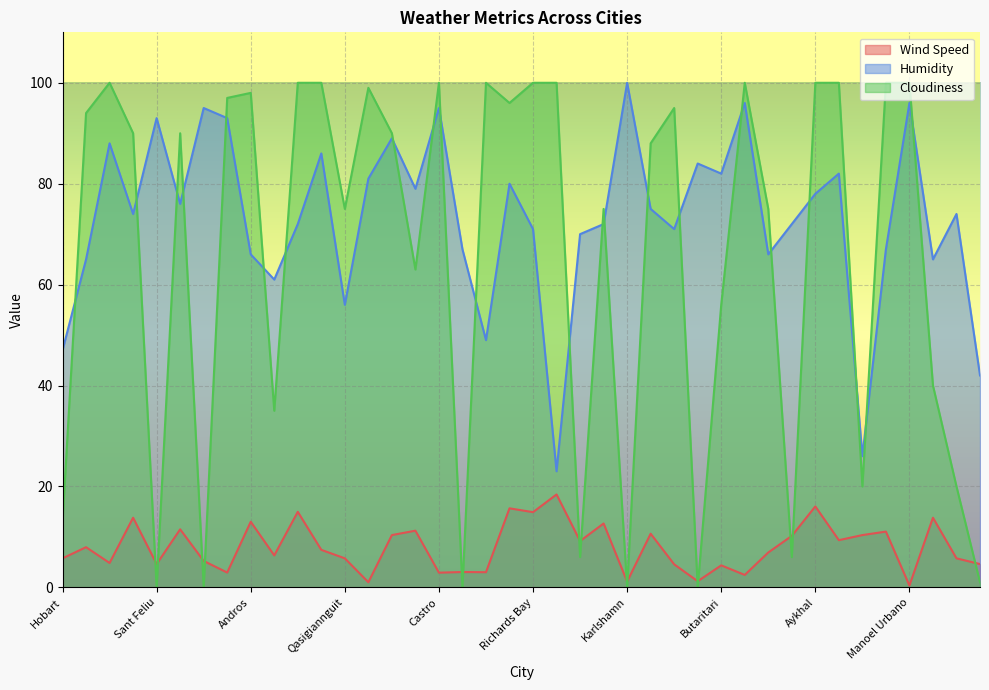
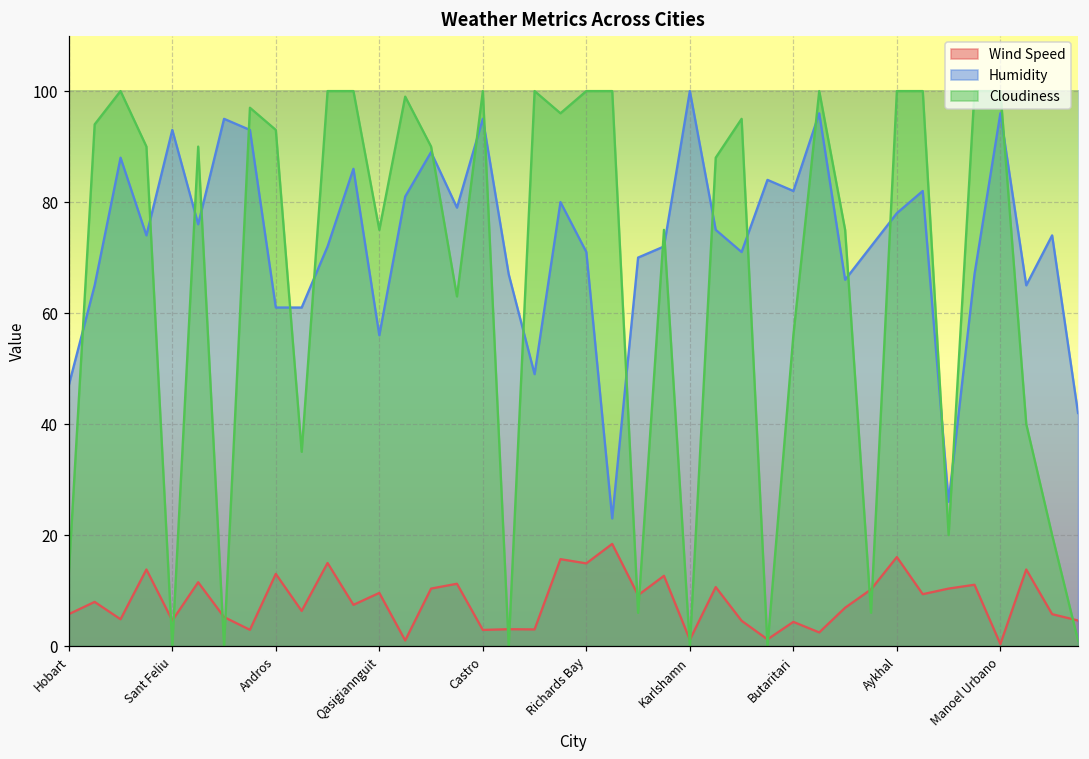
  {
    "Wind Speed": {
      "Hobart": 6,
      "Sant Feliu": 5,
      "Andros": 13,
-     "Qasigiannguit": 6,
+     "Qasigiannguit": 10,
      "Castro": 3,
      "Richards Bay": 15,
      "Karlshamn": 1,
      "Butaritari": 4,
      "Aykhal": 16,
      "Manoel Urbano": 0
    },
    "Humidity": {
      "Hobart": 47,
      "Sant Feliu": 93,
-     "Andros": 66,
+     "Andros": 61,
      "Qasigiannguit": 56,
      "Castro": 95,
      "Richards Bay": 71,
      "Karlshamn": 100,
      "Butaritari": 82,
      "Aykhal": 78,
      "Manoel Urbano": 96
    },
    "Cloudiness": {
      "Hobart": 13,
      "Sant Feliu": 0,
-     "Andros": 98,
+     "Andros": 93,
      "Qasigiannguit": 75,
      "Castro": 100,
      "Richards Bay": 100,
      "Karlshamn": 0,
      "Butaritari": 56,
      "Aykhal": 100
    }
  }
